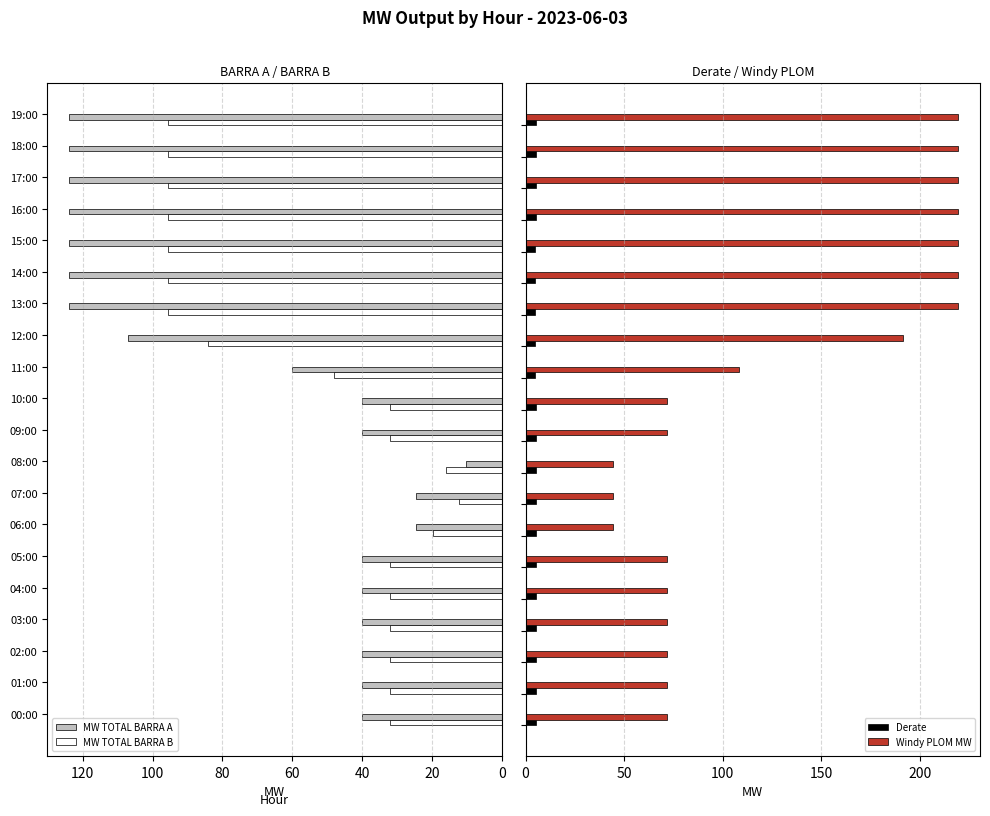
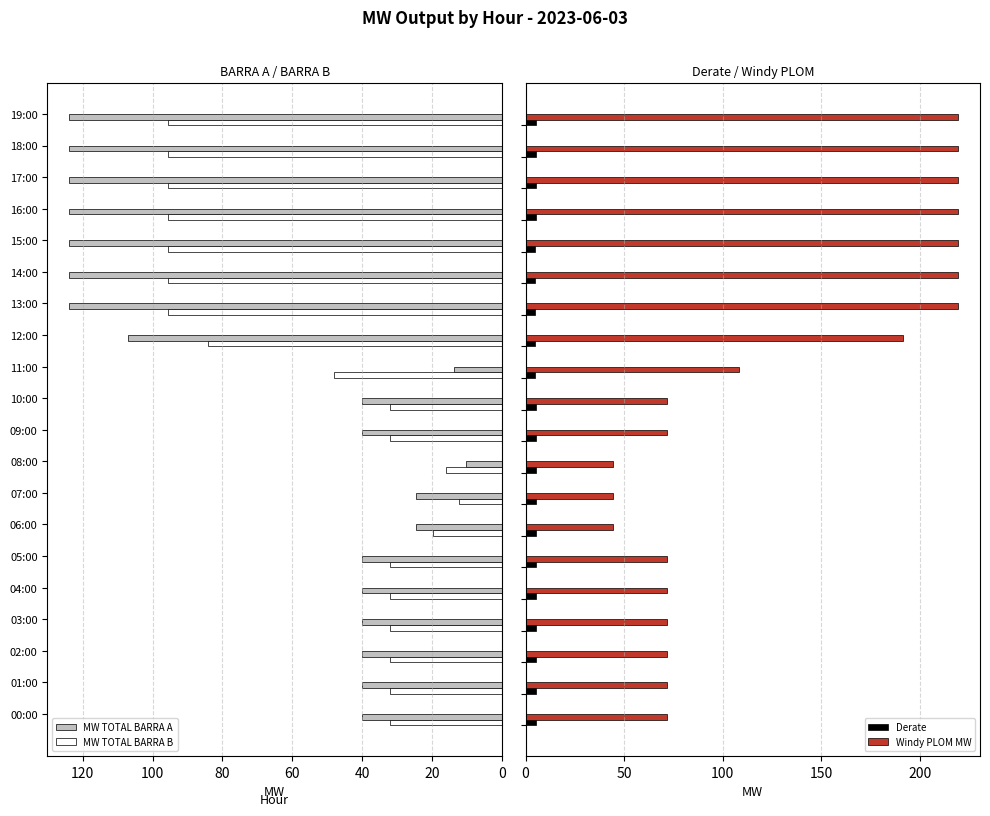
  {
    "BARRA A / BARRA B": {
      "MW TOTAL BARRA A": {
        "19:00": 124,
        "18:00": 124,
        "17:00": 124,
        "16:00": 124,
        "15:00": 124,
        "14:00": 124,
        "13:00": 124,
        "12:00": 107,
-       "11:00": 60,
+       "11:00": 14,
        "10:00": 40,
        "09:00": 40,
        "08:00": 10,
        "07:00": 25,
        "06:00": 25,
        "05:00": 40,
        "04:00": 40,
        "03:00": 40,
        "02:00": 40,
        "01:00": 40,
        "00:00": 40
      },
      "MW TOTAL BARRA B": {
        "19:00": 96,
        "18:00": 96,
        "17:00": 96,
        "16:00": 96,
        "15:00": 96,
        "14:00": 96,
        "13:00": 96,
        "12:00": 84,
        "11:00": 48,
        "10:00": 32,
        "09:00": 32,
        "08:00": 16,
        "07:00": 12,
        "06:00": 20,
        "05:00": 32,
        "04:00": 32,
        "03:00": 32,
        "02:00": 32,
        "01:00": 32,
        "00:00": 32
      }
    }
  }
